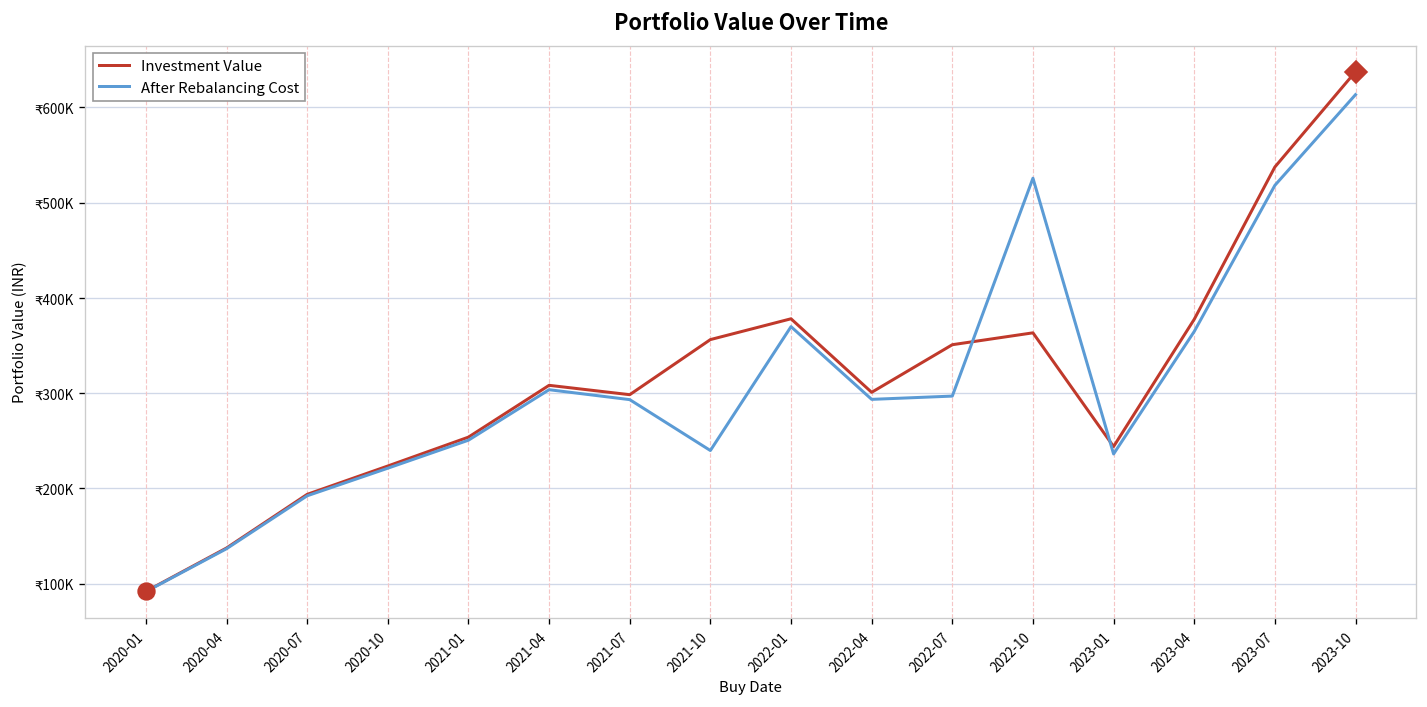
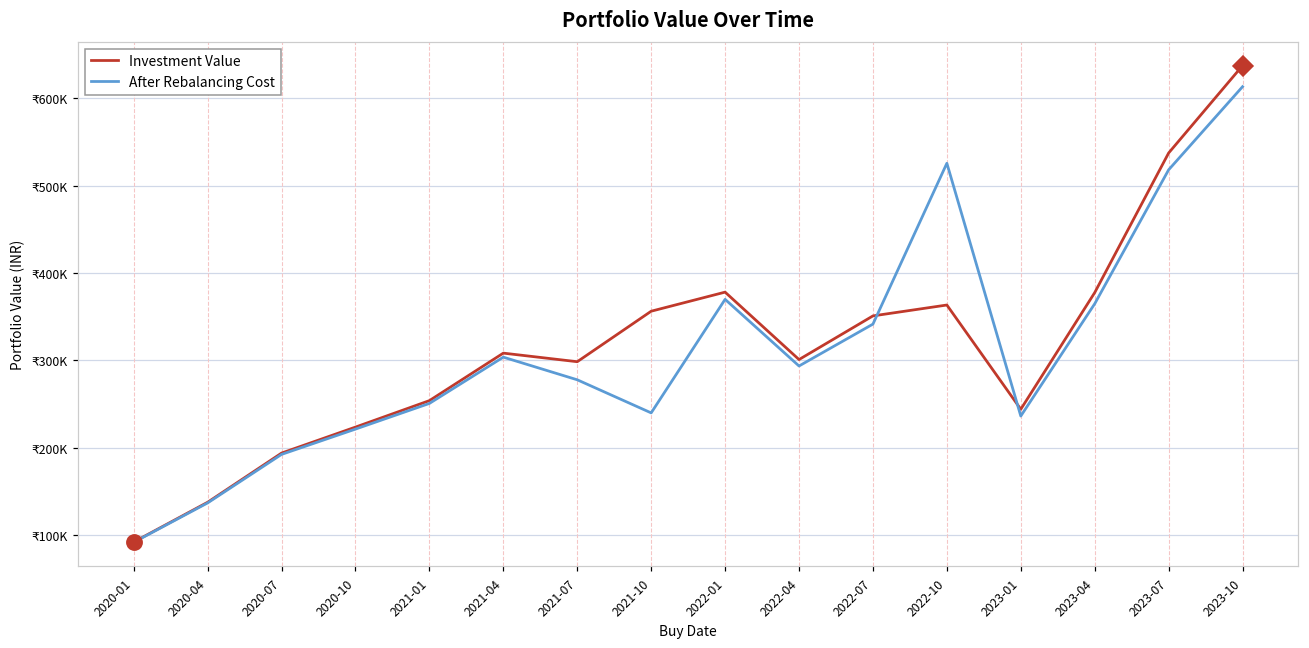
  {
    "After Rebalancing Cost": {
      "2021-01": "₹250000",
      "2021-04": "₹300000",
-     "2021-07": "₹290000",
+     "2021-07": "₹280000",
      "2021-10": "₹240000",
      "2022-01": "₹370000",
      "2022-04": "₹290000",
-     "2022-07": "₹300000",
+     "2022-07": "₹340000",
      "2022-10": "₹530000",
      "2023-01": "₹240000",
      "2023-04": "₹360000",
      "2023-07": "₹520000",
      "2023-10": "₹610000"
    }
  }
